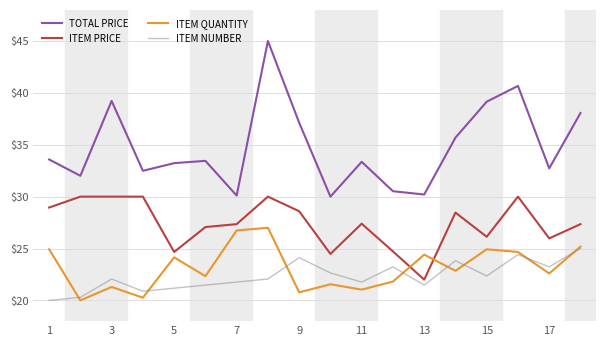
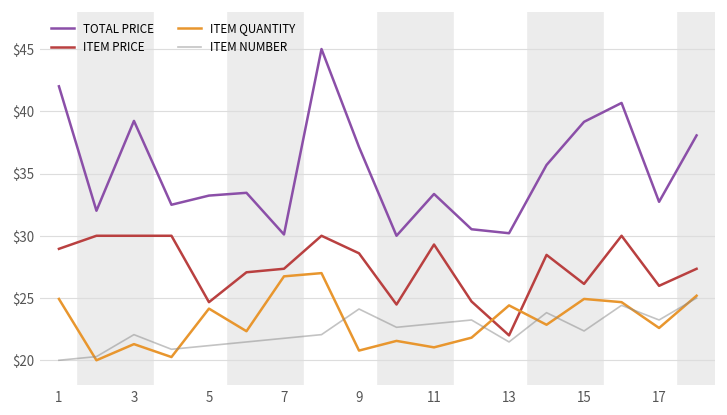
  {
    "TOTAL PRICE": {
-     "1": "$33.6",
+     "1": "$42.0",
      "3": "$39.2",
      "5": "$33.2",
      "7": "$30.1",
      "9": "$37.1",
      "11": "$33.4",
      "13": "$30.2",
      "15": "$39.2",
      "17": "$32.7"
    },
    "ITEM PRICE": {
      "1": "$28.9",
      "3": "$30.0",
      "5": "$24.7",
      "7": "$27.3",
      "9": "$28.6",
-     "11": "$27.4",
+     "11": "$29.3",
      "13": "$22.0",
      "15": "$26.1",
      "17": "$26.0"
    },
    "ITEM QUANTITY": {
      "1": "$24.9",
      "3": "$21.3",
      "5": "$24.1",
      "7": "$26.7",
      "9": "$20.8",
      "11": "$21.0",
      "13": "$24.4",
      "15": "$24.9",
      "17": "$22.6"
    },
    "ITEM NUMBER": {
      "1": "$20.0",
      "3": "$22.1",
      "5": "$21.2",
      "7": "$21.8",
      "9": "$24.1",
-     "11": "$21.8",
+     "11": "$22.9",
      "13": "$21.5",
      "15": "$22.4",
      "17": "$23.2"
    }
  }
